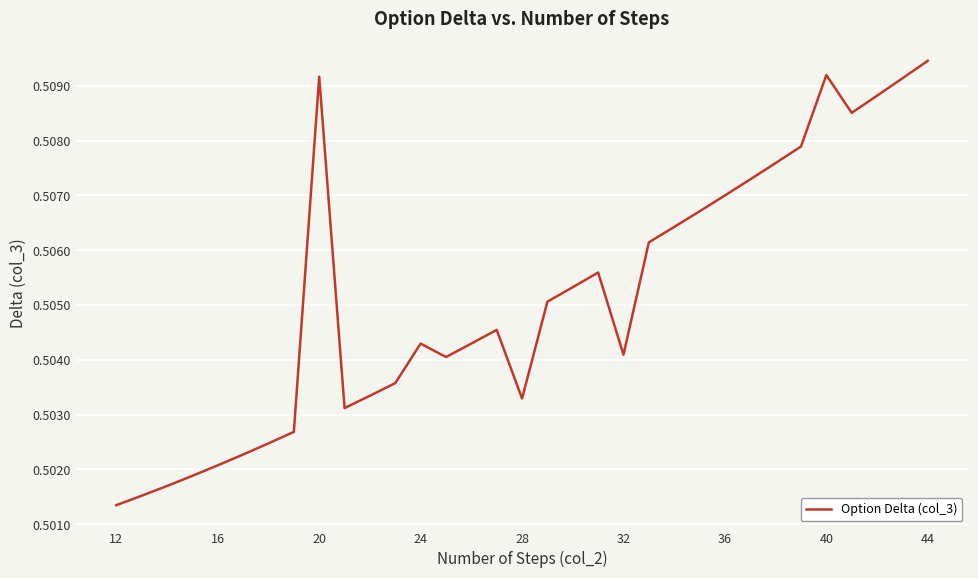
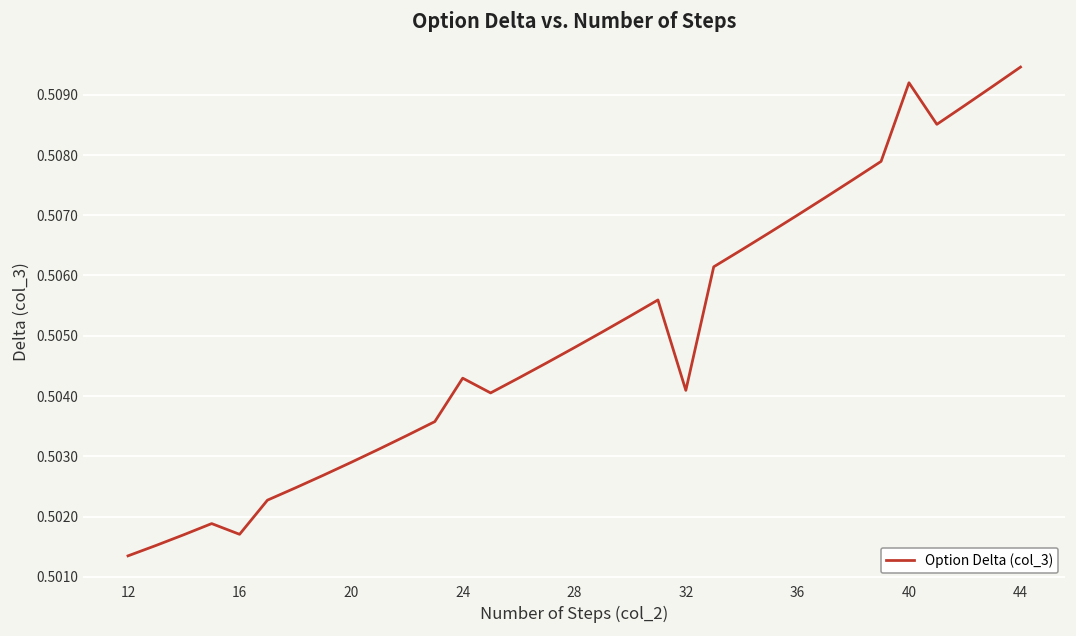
  {
    "12": 0.5013,
-   "16": 0.5021,
-   "20": 0.5092,
+   "16": 0.5017,
+   "20": 0.5029,
    "24": 0.5043,
-   "28": 0.5033,
+   "28": 0.5048,
    "32": 0.5041,
    "36": 0.5070,
    "40": 0.5092,
    "44": 0.5095
  }
